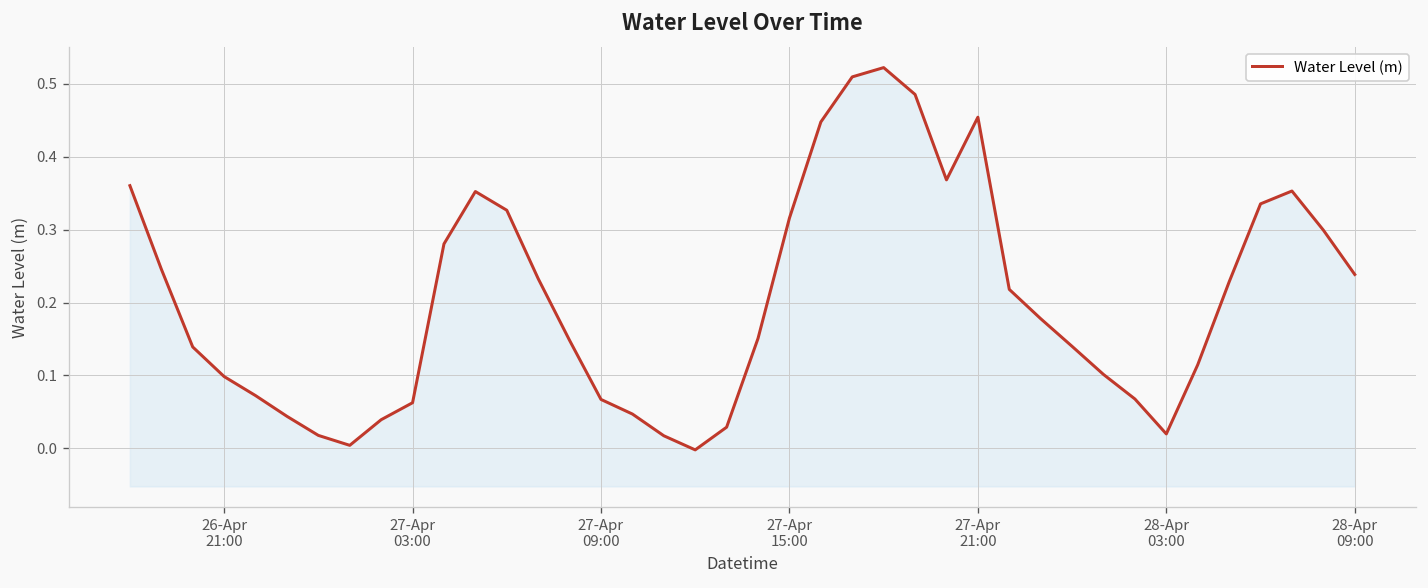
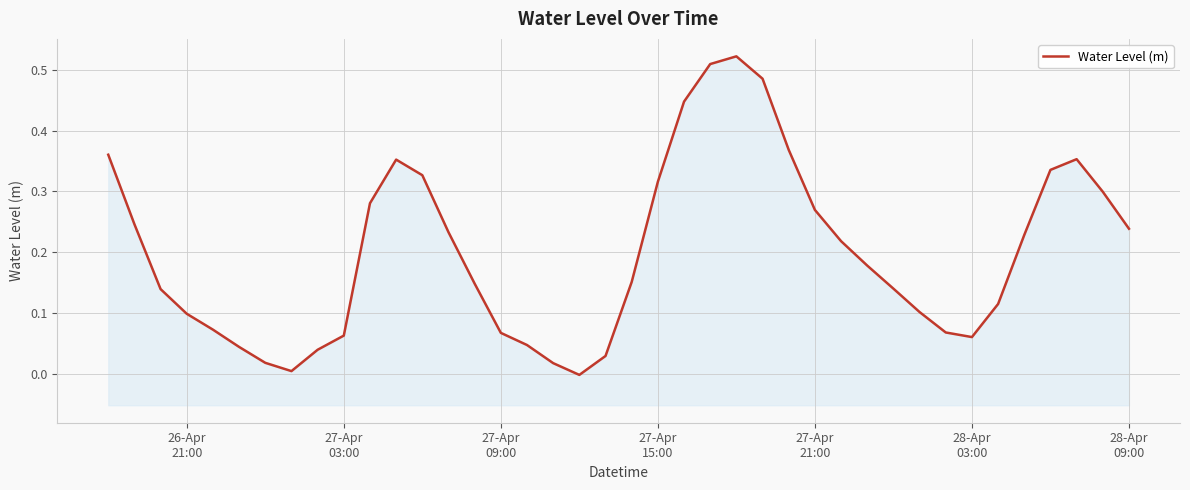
  {
    "26-Apr 21:00": 0.10,
    "27-Apr 03:00": 0.06,
    "27-Apr 09:00": 0.07,
    "27-Apr 15:00": 0.32,
-   "27-Apr 21:00": 0.45,
-   "28-Apr 03:00": 0.02,
+   "27-Apr 21:00": 0.27,
+   "28-Apr 03:00": 0.06,
    "28-Apr 09:00": 0.24
  }
